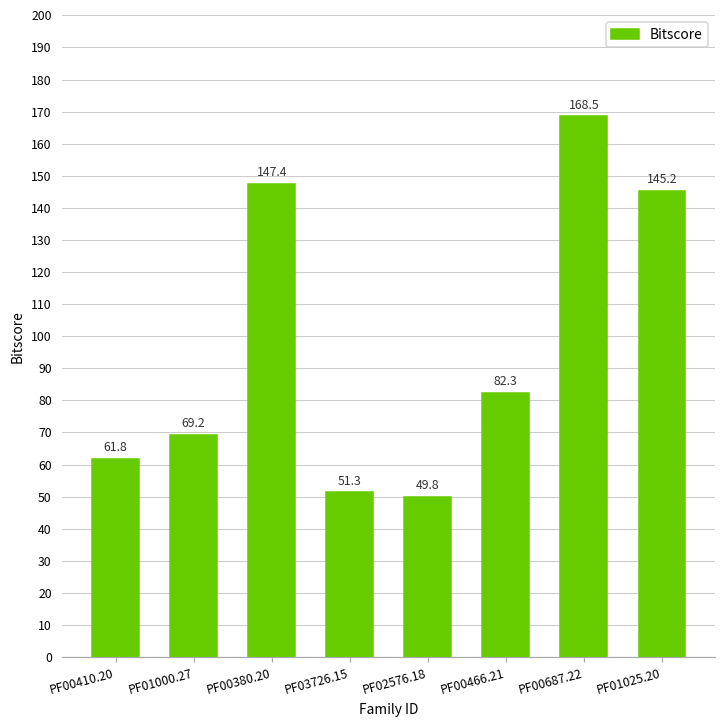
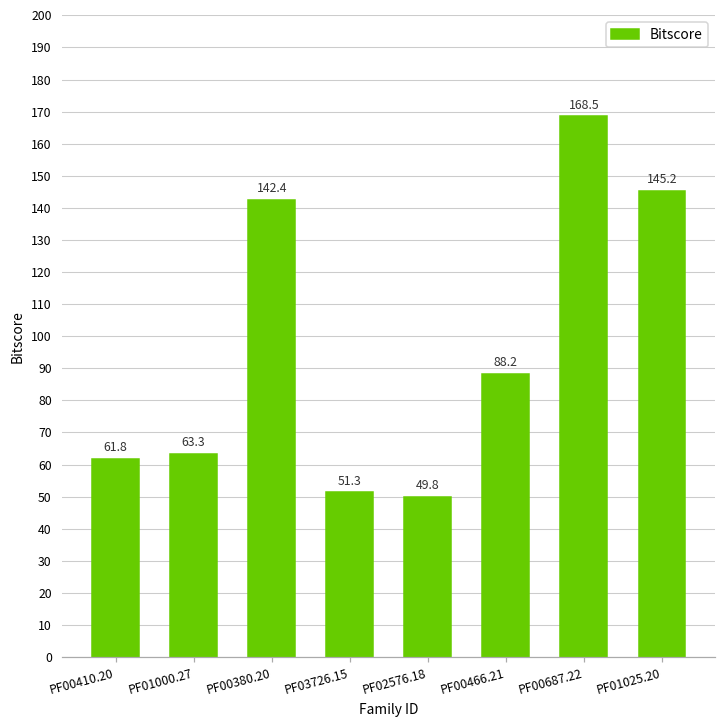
  {
    "PF00410.20": 61.8,
-   "PF01000.27": 69.2,
-   "PF00380.20": 147.4,
+   "PF01000.27": 63.3,
+   "PF00380.20": 142.4,
    "PF03726.15": 51.3,
    "PF02576.18": 49.8,
-   "PF00466.21": 82.3,
+   "PF00466.21": 88.2,
    "PF00687.22": 168.5,
    "PF01025.20": 145.2
  }
